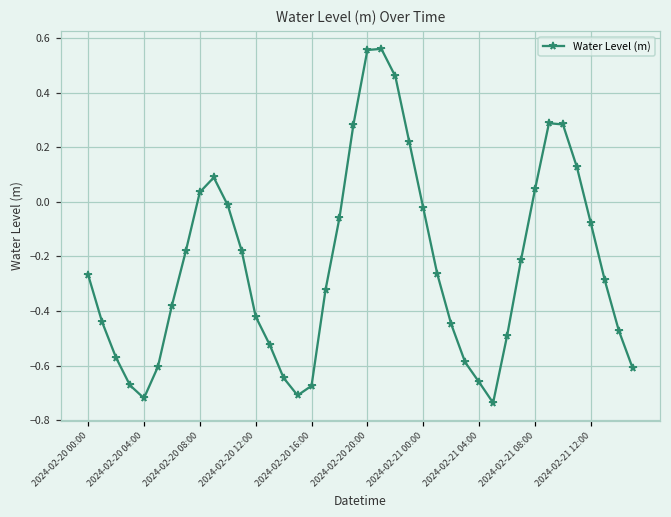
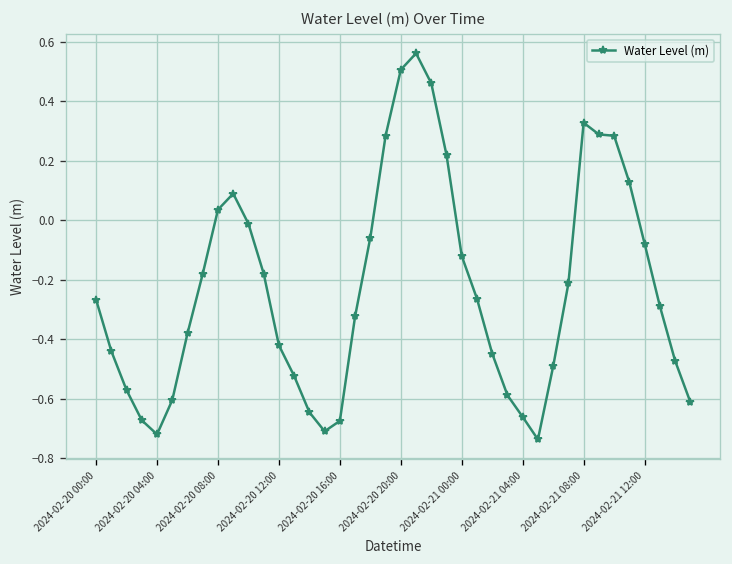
  {
    "2024-02-20 00:00": -0.27,
    "2024-02-20 04:00": -0.72,
    "2024-02-20 08:00": 0.04,
    "2024-02-20 12:00": -0.42,
    "2024-02-20 16:00": -0.67,
-   "2024-02-20 20:00": 0.56,
-   "2024-02-21 00:00": -0.02,
+   "2024-02-20 20:00": 0.51,
+   "2024-02-21 00:00": -0.12,
    "2024-02-21 04:00": -0.66,
-   "2024-02-21 08:00": 0.05,
+   "2024-02-21 08:00": 0.33,
    "2024-02-21 12:00": -0.08
  }
